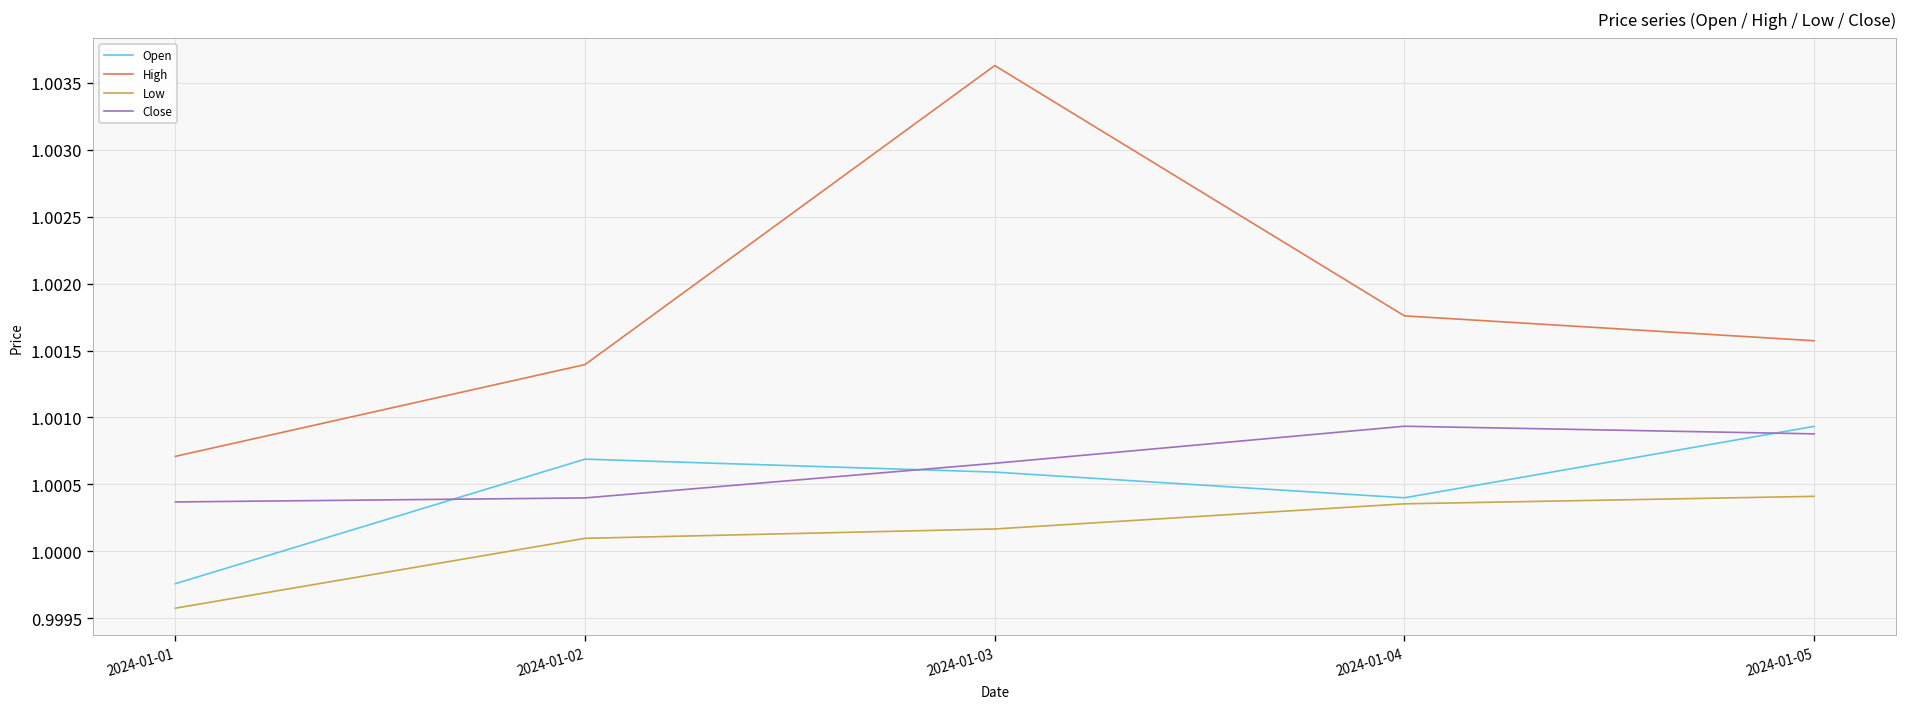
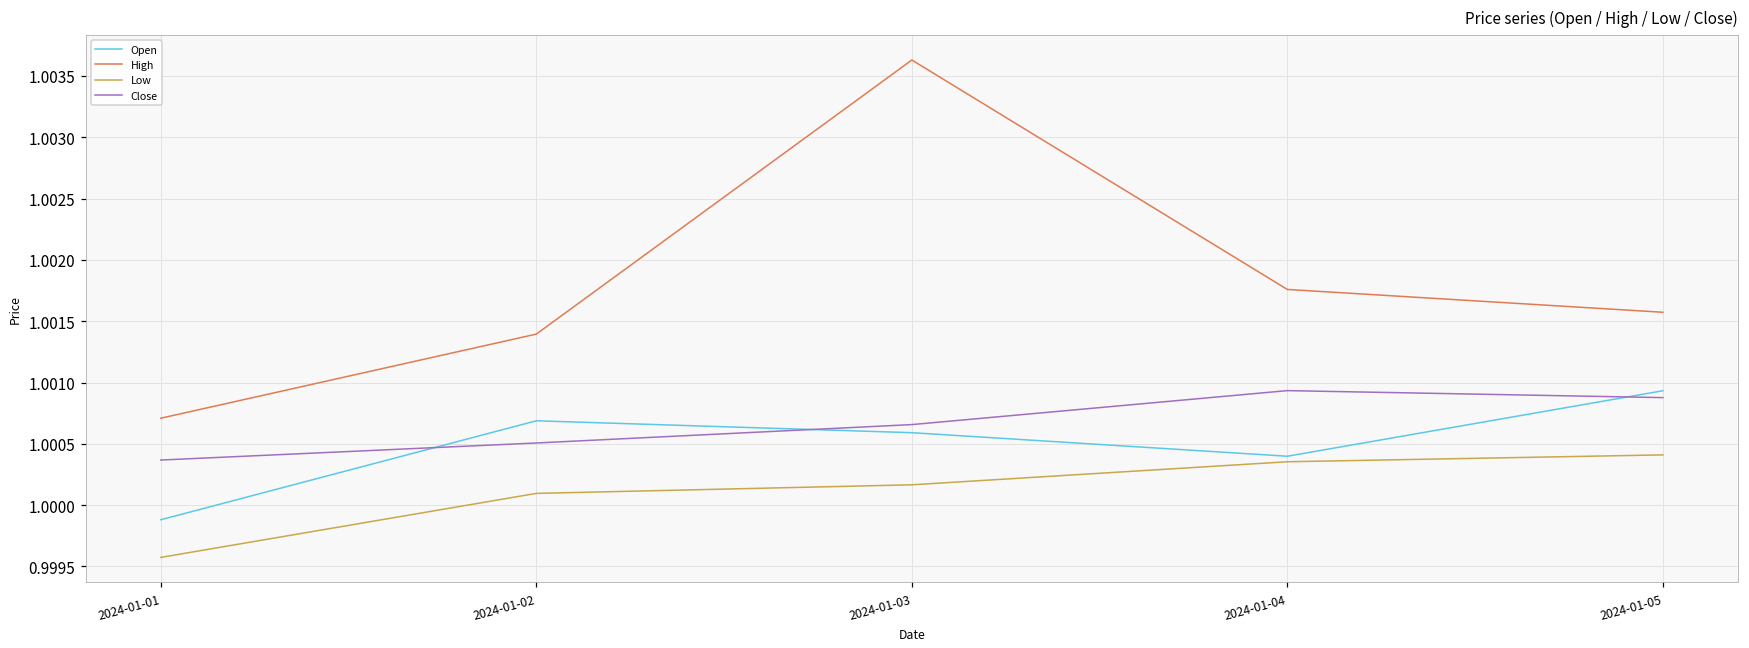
  {
    "Open": {
-     "2024-01-01": 0.99976,
+     "2024-01-01": 0.99988,
      "2024-01-02": 1.00069,
      "2024-01-03": 1.00059,
      "2024-01-04": 1.00040,
      "2024-01-05": 1.00093
    },
    "Close": {
      "2024-01-01": 1.00037,
-     "2024-01-02": 1.00040,
+     "2024-01-02": 1.00051,
      "2024-01-03": 1.00066,
      "2024-01-04": 1.00093,
      "2024-01-05": 1.00088
    }
  }
